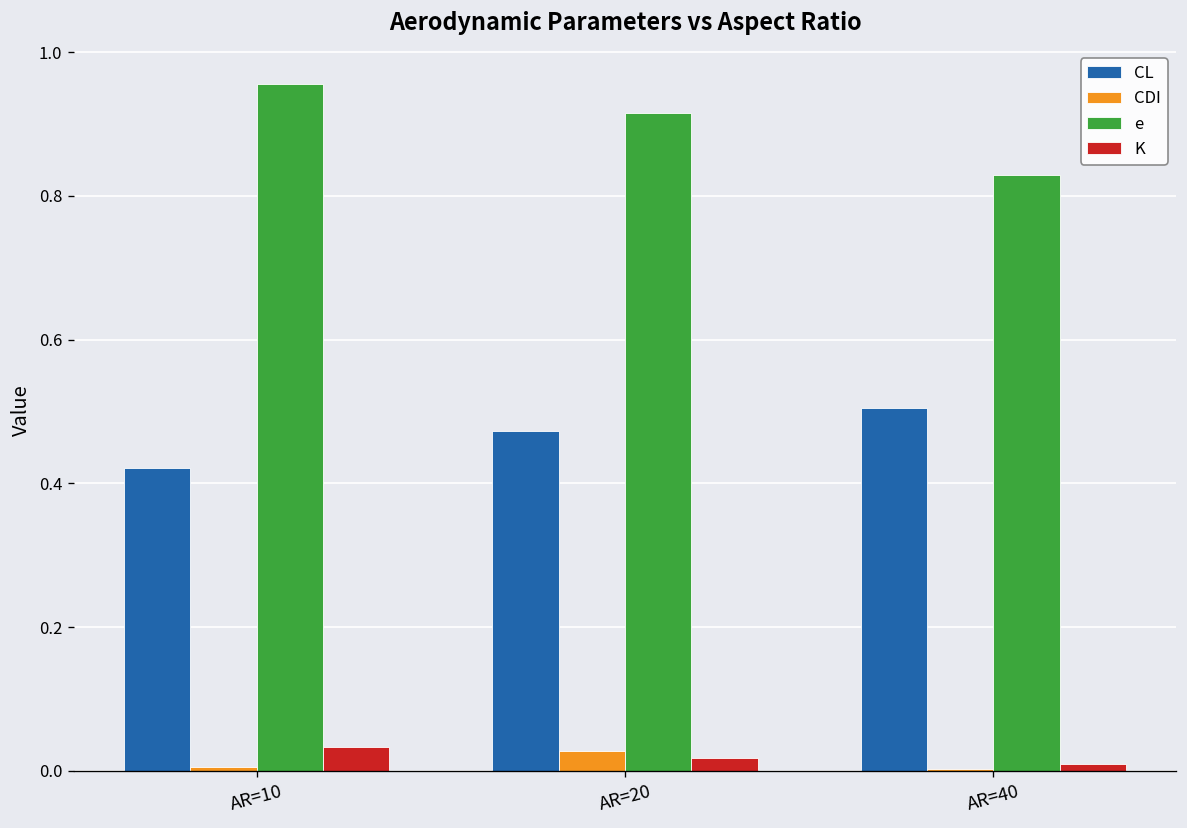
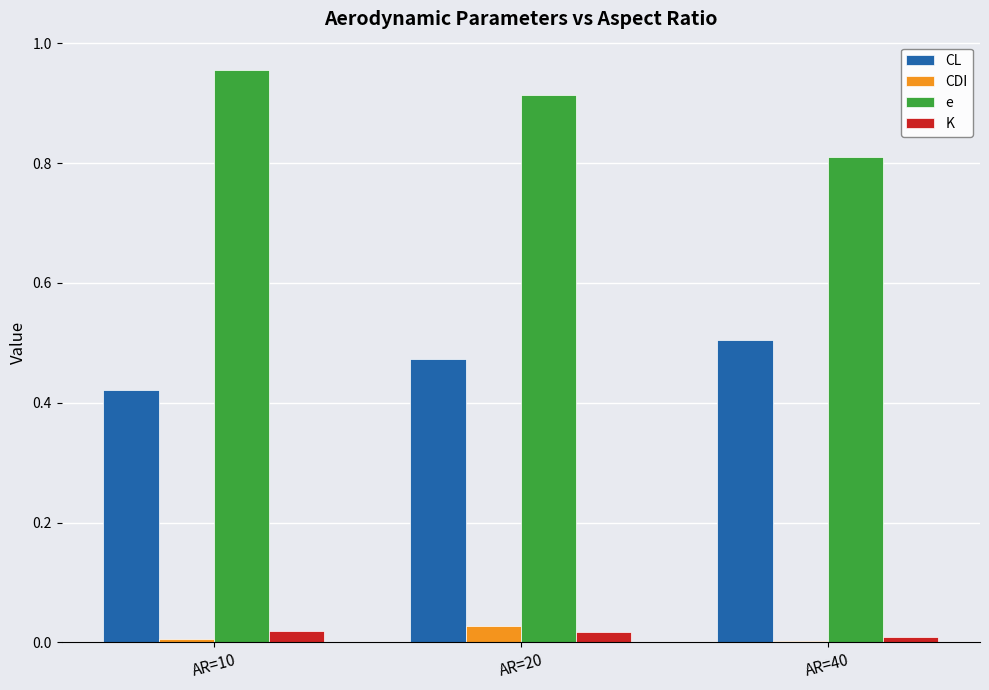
  {
    "CL": {
      "AR=10": 0.42,
      "AR=20": 0.47,
      "AR=40": 0.50
    },
    "CDI": {
      "AR=10": 0.01,
      "AR=20": 0.03
    },
    "e": {
      "AR=10": 0.96,
      "AR=20": 0.91,
-     "AR=40": 0.83
+     "AR=40": 0.81
    },
    "K": {
-     "AR=10": 0.03,
+     "AR=10": 0.02,
      "AR=20": 0.02,
      "AR=40": 0.01
    }
  }
